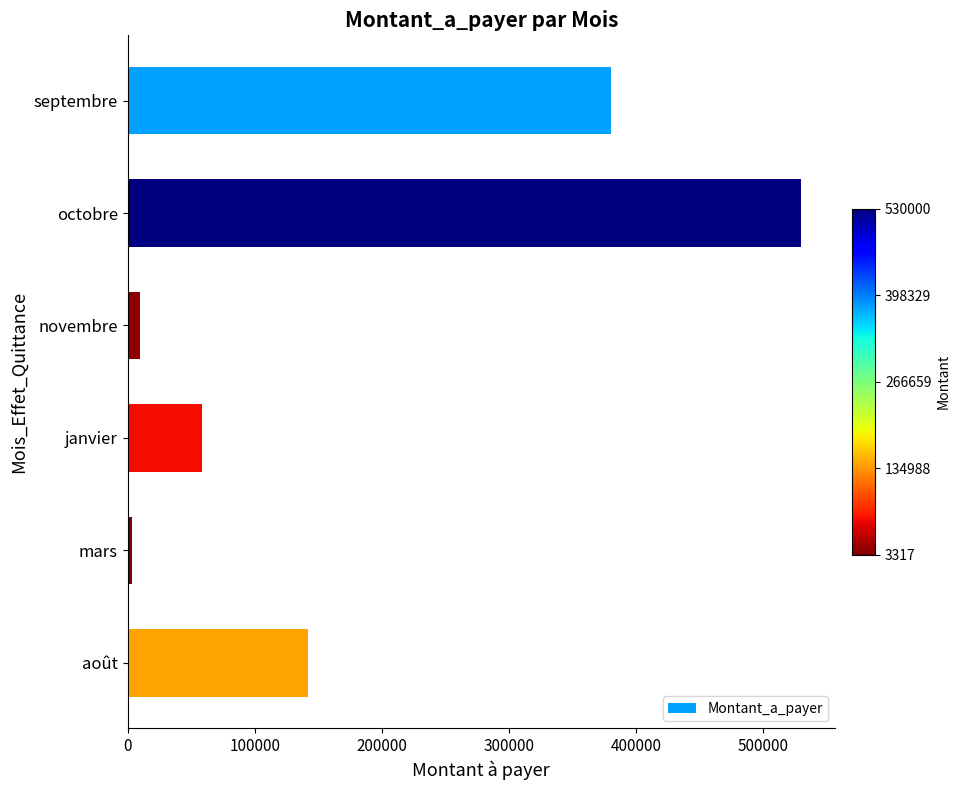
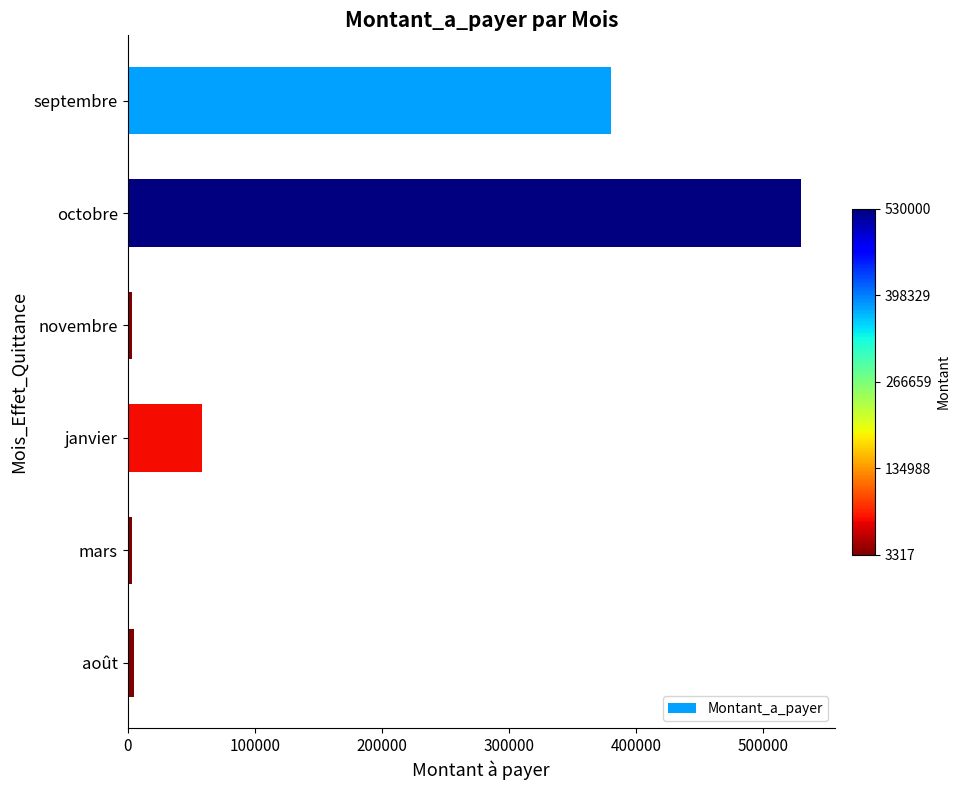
  {
    "septembre": 380000,
    "octobre": 530000,
-   "novembre": 10000,
+   "novembre": 3000,
    "janvier": 59000,
    "mars": 3000,
-   "août": 142000
+   "août": 5000
  }
